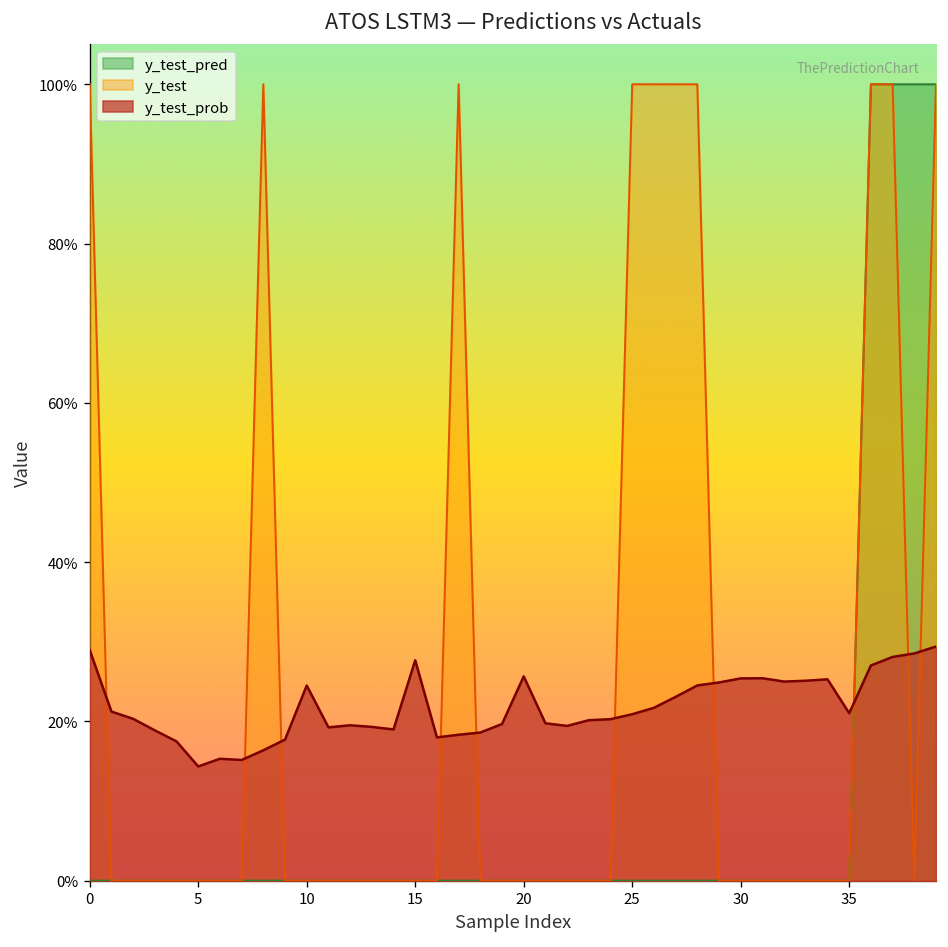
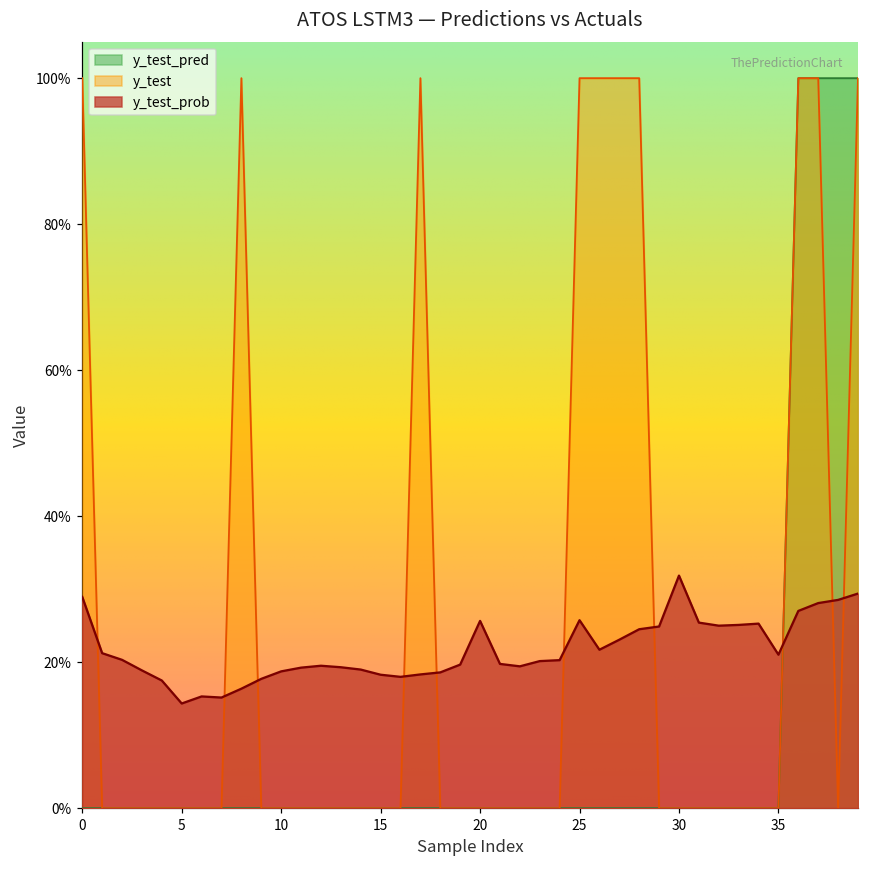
  {
    "y_test_pred": {
      "0": "0%",
      "25": "0%"
    },
    "y_test": {
      "0": "100%",
      "25": "100%"
    },
    "y_test_prob": {
      "0": "29%",
      "5": "14%",
-     "10": "25%",
-     "15": "28%",
+     "10": "19%",
+     "15": "18%",
      "20": "26%",
-     "25": "21%",
-     "30": "25%",
+     "25": "26%",
+     "30": "32%",
      "35": "21%"
    }
  }
